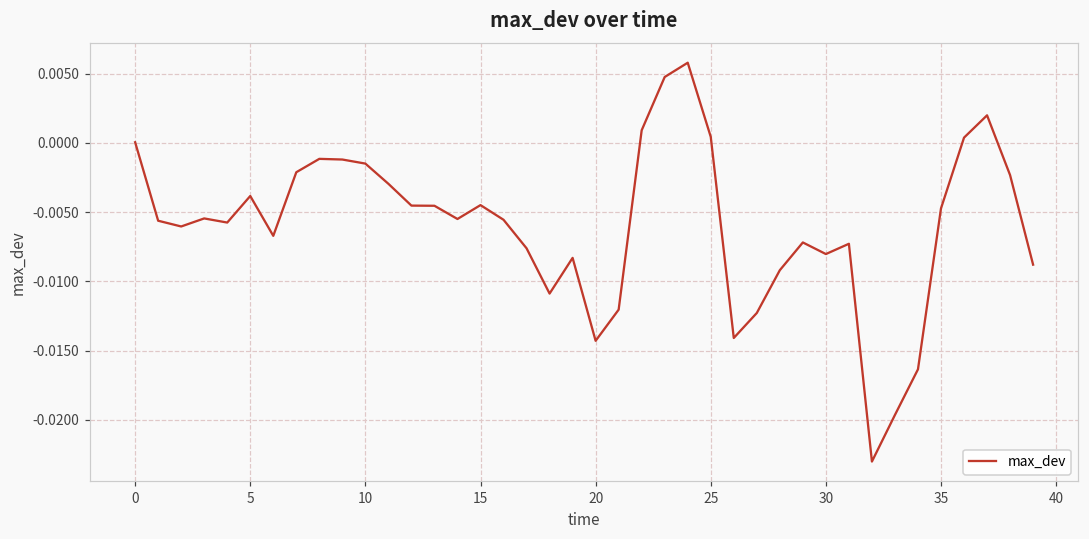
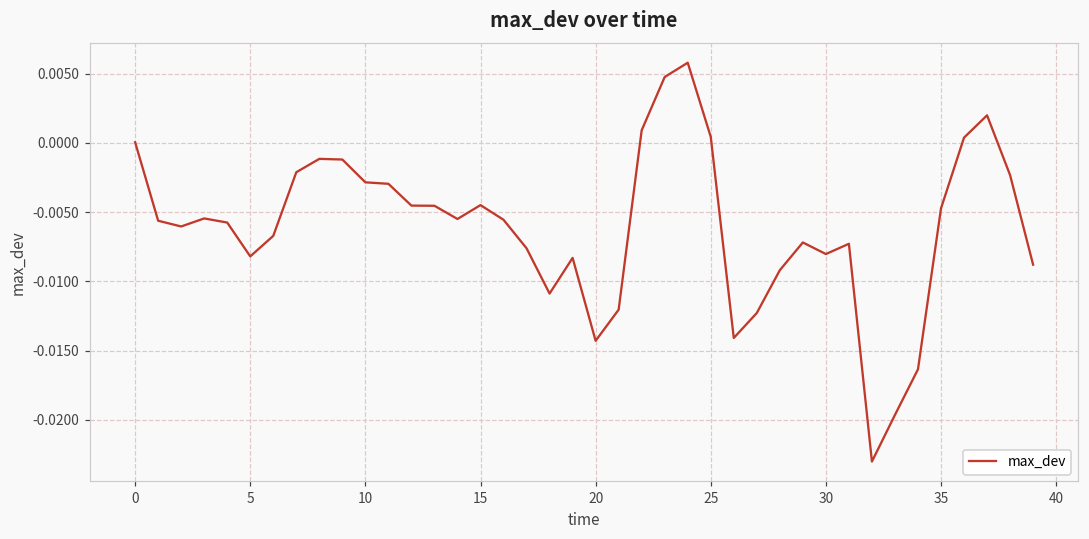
  {
    "0": 0.0000,
-   "5": -0.0038,
-   "10": -0.0015,
+   "5": -0.0082,
+   "10": -0.0029,
    "15": -0.0045,
    "20": -0.0143,
    "25": 0.0004,
    "30": -0.0080,
    "35": -0.0047
  }
